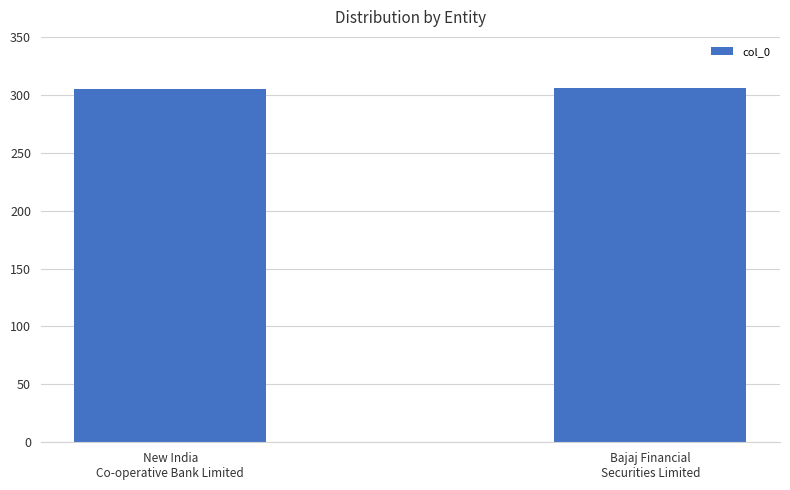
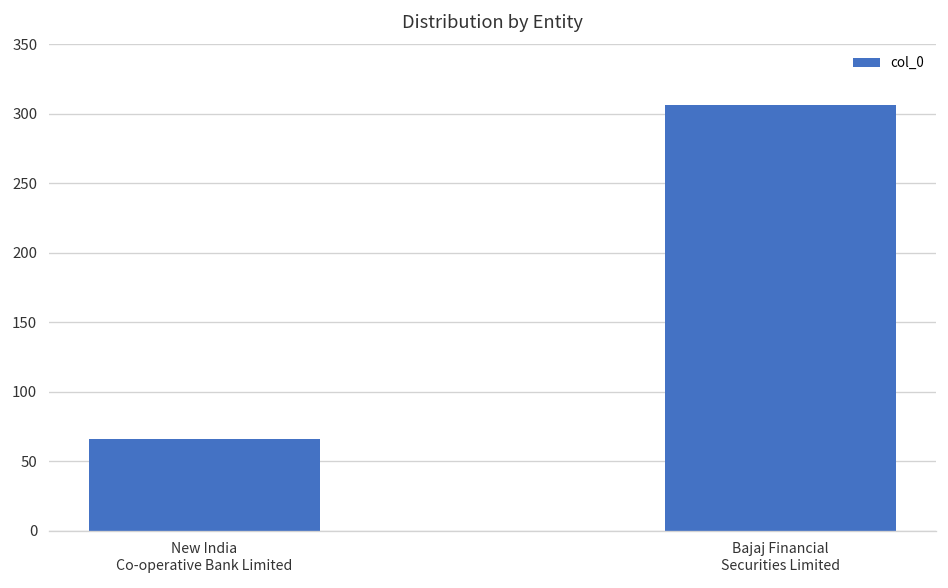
  {
-   "New India Co-operative Bank Limited": 305,
+   "New India Co-operative Bank Limited": 66,
    "Bajaj Financial Securities Limited": 306
  }
